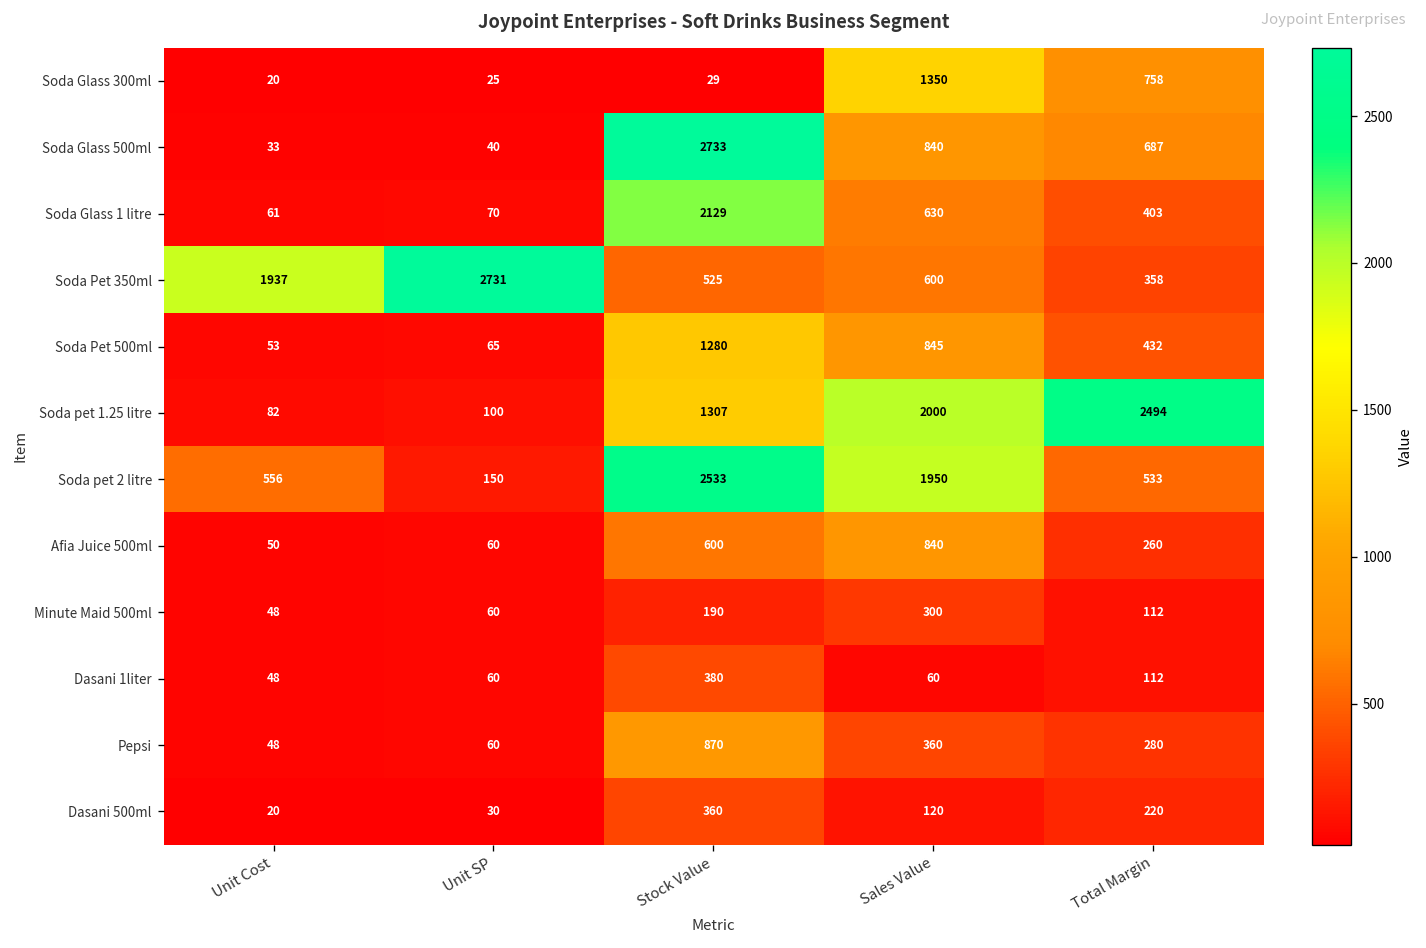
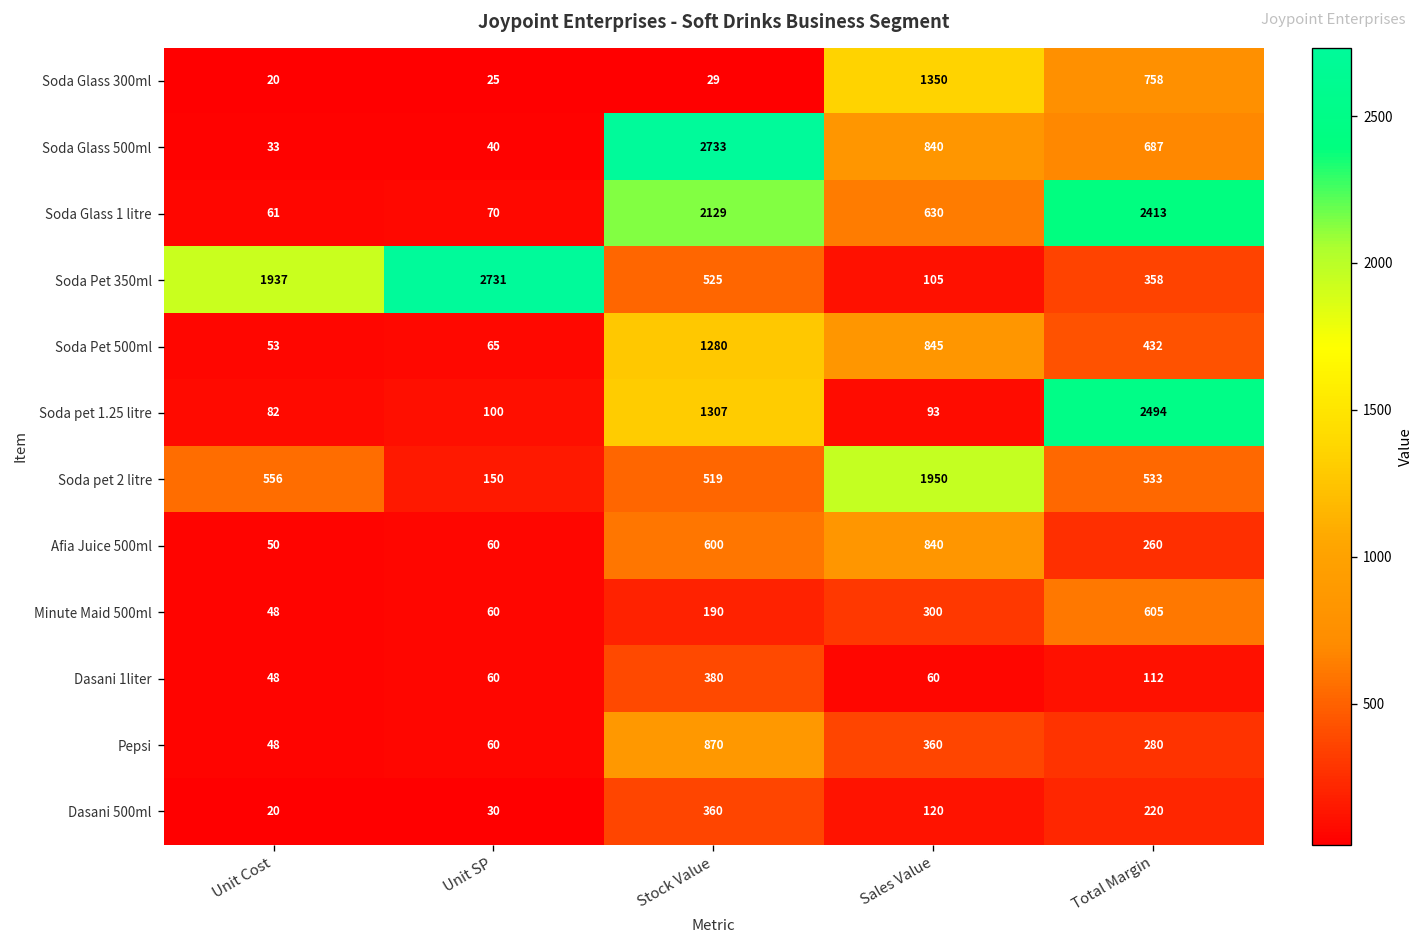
  {
    "Soda Glass 300ml": {
      "Unit Cost": 20,
      "Unit SP": 25,
      "Stock Value": 29,
      "Sales Value": 1350,
      "Total Margin": 758
    },
    "Soda Glass 500ml": {
      "Unit Cost": 33,
      "Unit SP": 40,
      "Stock Value": 2733,
      "Sales Value": 840,
      "Total Margin": 687
    },
    "Soda Glass 1 litre": {
      "Unit Cost": 61,
      "Unit SP": 70,
      "Stock Value": 2129,
      "Sales Value": 630,
-     "Total Margin": 403
+     "Total Margin": 2413
    },
    "Soda Pet 350ml": {
      "Unit Cost": 1937,
      "Unit SP": 2731,
      "Stock Value": 525,
-     "Sales Value": 600,
+     "Sales Value": 105,
      "Total Margin": 358
    },
    "Soda Pet 500ml": {
      "Unit Cost": 53,
      "Unit SP": 65,
      "Stock Value": 1280,
      "Sales Value": 845,
      "Total Margin": 432
    },
    "Soda pet 1.25 litre": {
      "Unit Cost": 82,
      "Unit SP": 100,
      "Stock Value": 1307,
-     "Sales Value": 2000,
+     "Sales Value": 93,
      "Total Margin": 2494
    },
    "Soda pet 2 litre": {
      "Unit Cost": 556,
      "Unit SP": 150,
-     "Stock Value": 2533,
+     "Stock Value": 519,
      "Sales Value": 1950,
      "Total Margin": 533
    },
    "Afia Juice 500ml": {
      "Unit Cost": 50,
      "Unit SP": 60,
      "Stock Value": 600,
      "Sales Value": 840,
      "Total Margin": 260
    },
    "Minute Maid 500ml": {
      "Unit Cost": 48,
      "Unit SP": 60,
      "Stock Value": 190,
      "Sales Value": 300,
-     "Total Margin": 112
+     "Total Margin": 605
    },
    "Dasani 1liter": {
      "Unit Cost": 48,
      "Unit SP": 60,
      "Stock Value": 380,
      "Sales Value": 60,
      "Total Margin": 112
    },
    "Pepsi": {
      "Unit Cost": 48,
      "Unit SP": 60,
      "Stock Value": 870,
      "Sales Value": 360,
      "Total Margin": 280
    },
    "Dasani 500ml": {
      "Unit Cost": 20,
      "Unit SP": 30,
      "Stock Value": 360,
      "Sales Value": 120,
      "Total Margin": 220
    }
  }
